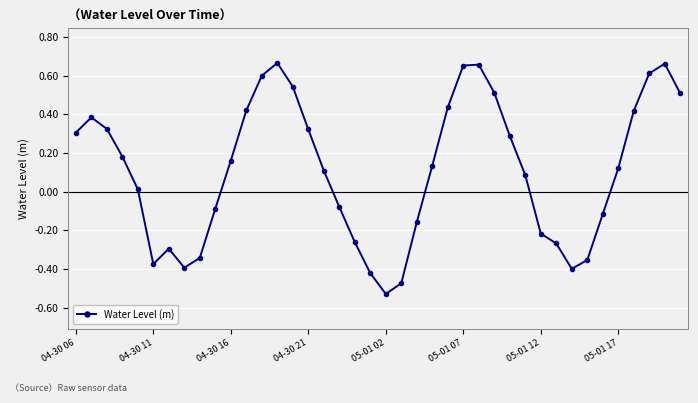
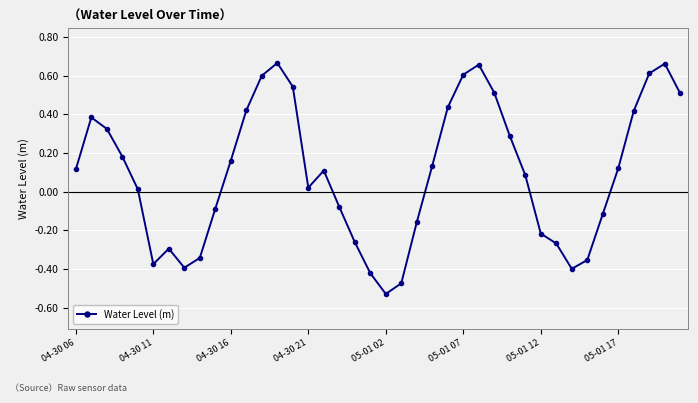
  {
-   "04-30 06": 0.31,
+   "04-30 06": 0.12,
    "04-30 11": -0.38,
    "04-30 16": 0.16,
-   "04-30 21": 0.32,
+   "04-30 21": 0.02,
    "05-01 02": -0.53,
-   "05-01 07": 0.65,
+   "05-01 07": 0.61,
    "05-01 12": -0.22,
    "05-01 17": 0.12
  }
